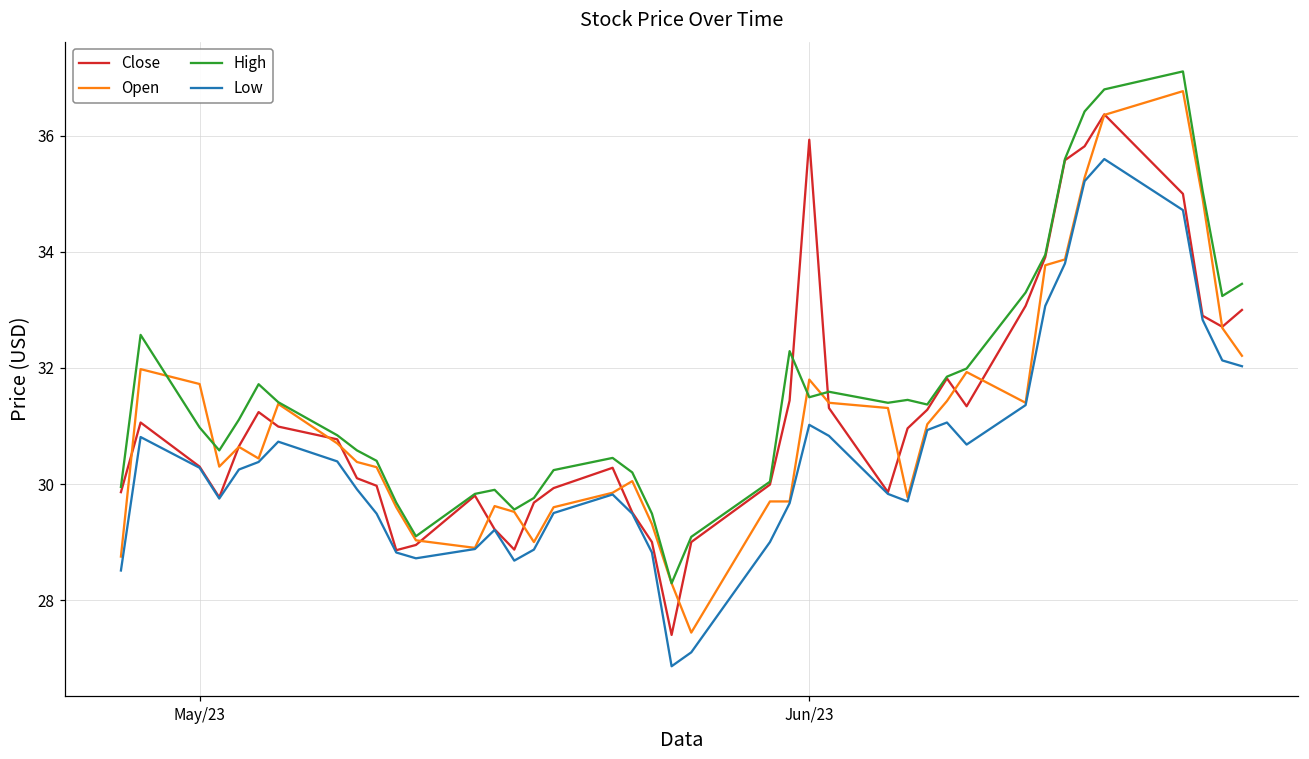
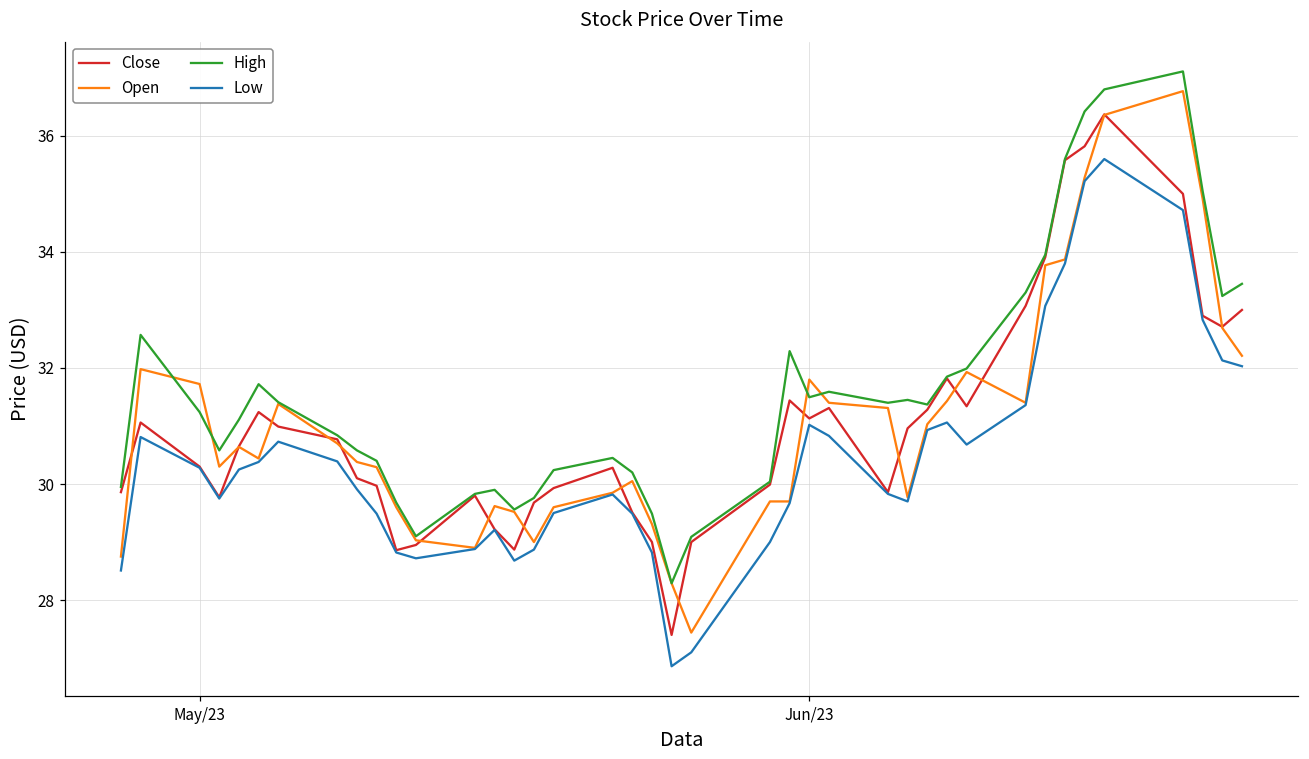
  {
    "Close": {
-     "Jun/23": 35.9
+     "Jun/23": 31.1
    },
    "Open": {
      "May/23": 31.7,
      "Jun/23": 31.8
    },
    "High": {
-     "May/23": 31.0,
+     "May/23": 31.2,
      "Jun/23": 31.5
    },
    "Low": {
      "Jun/23": 31.0
    }
  }
